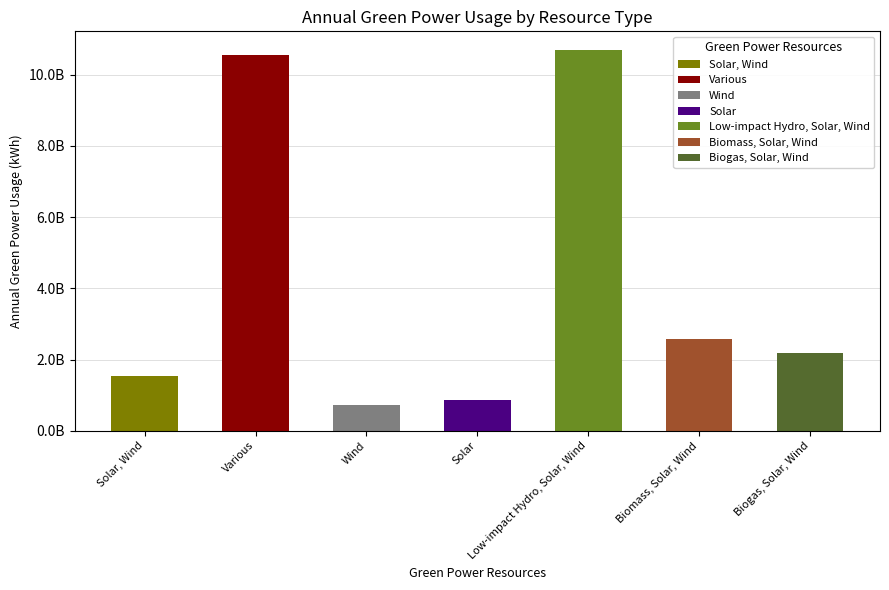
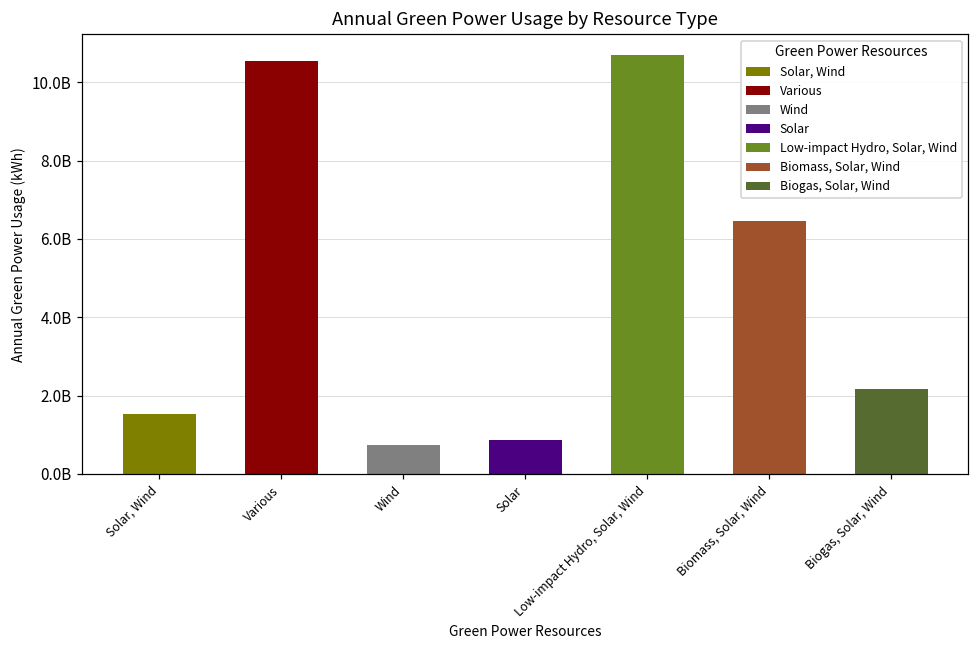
  {
    "Various": {
      "Various": 10500000000
    },
    "Wind": {
      "Wind": 700000000
    },
    "Solar": {
      "Solar": 900000000
    },
    "Biomass, Solar, Wind": {
-     "Biomass, Solar, Wind": 2600000000
+     "Biomass, Solar, Wind": 6400000000
    }
  }
